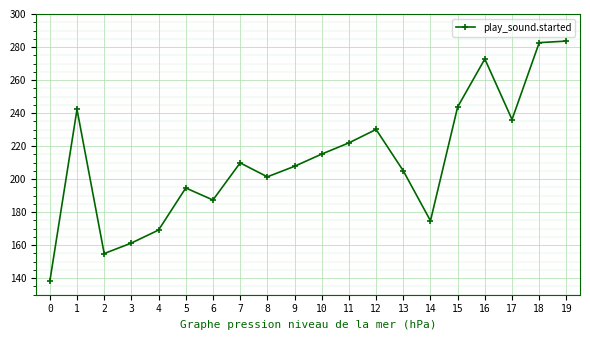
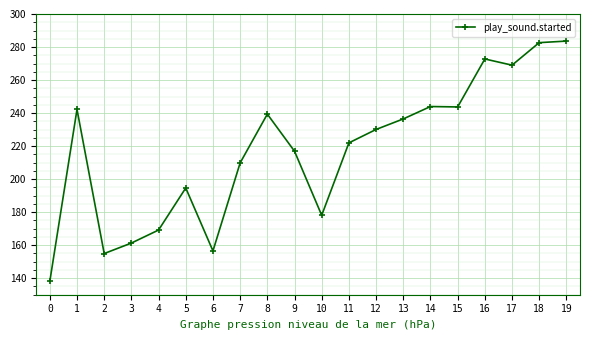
  {
    "0": 138,
    "1": 242,
    "2": 155,
    "3": 161,
    "4": 169,
    "5": 195,
-   "6": 187,
+   "6": 157,
    "7": 210,
-   "8": 201,
-   "9": 208,
-   "10": 215,
+   "8": 239,
+   "9": 217,
+   "10": 178,
    "11": 222,
    "12": 230,
-   "13": 205,
-   "14": 175,
+   "13": 236,
+   "14": 244,
    "15": 244,
    "16": 273,
-   "17": 236,
+   "17": 269,
    "18": 283,
    "19": 284
  }
